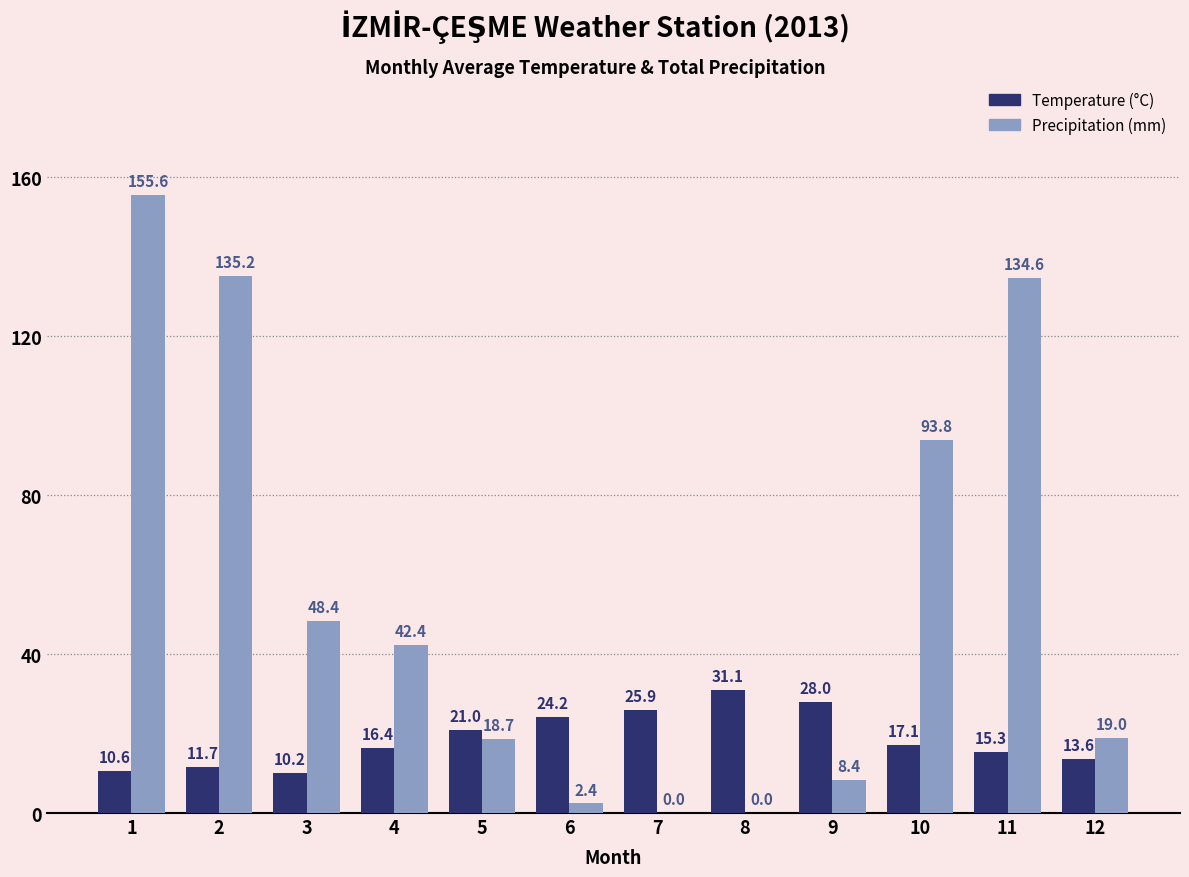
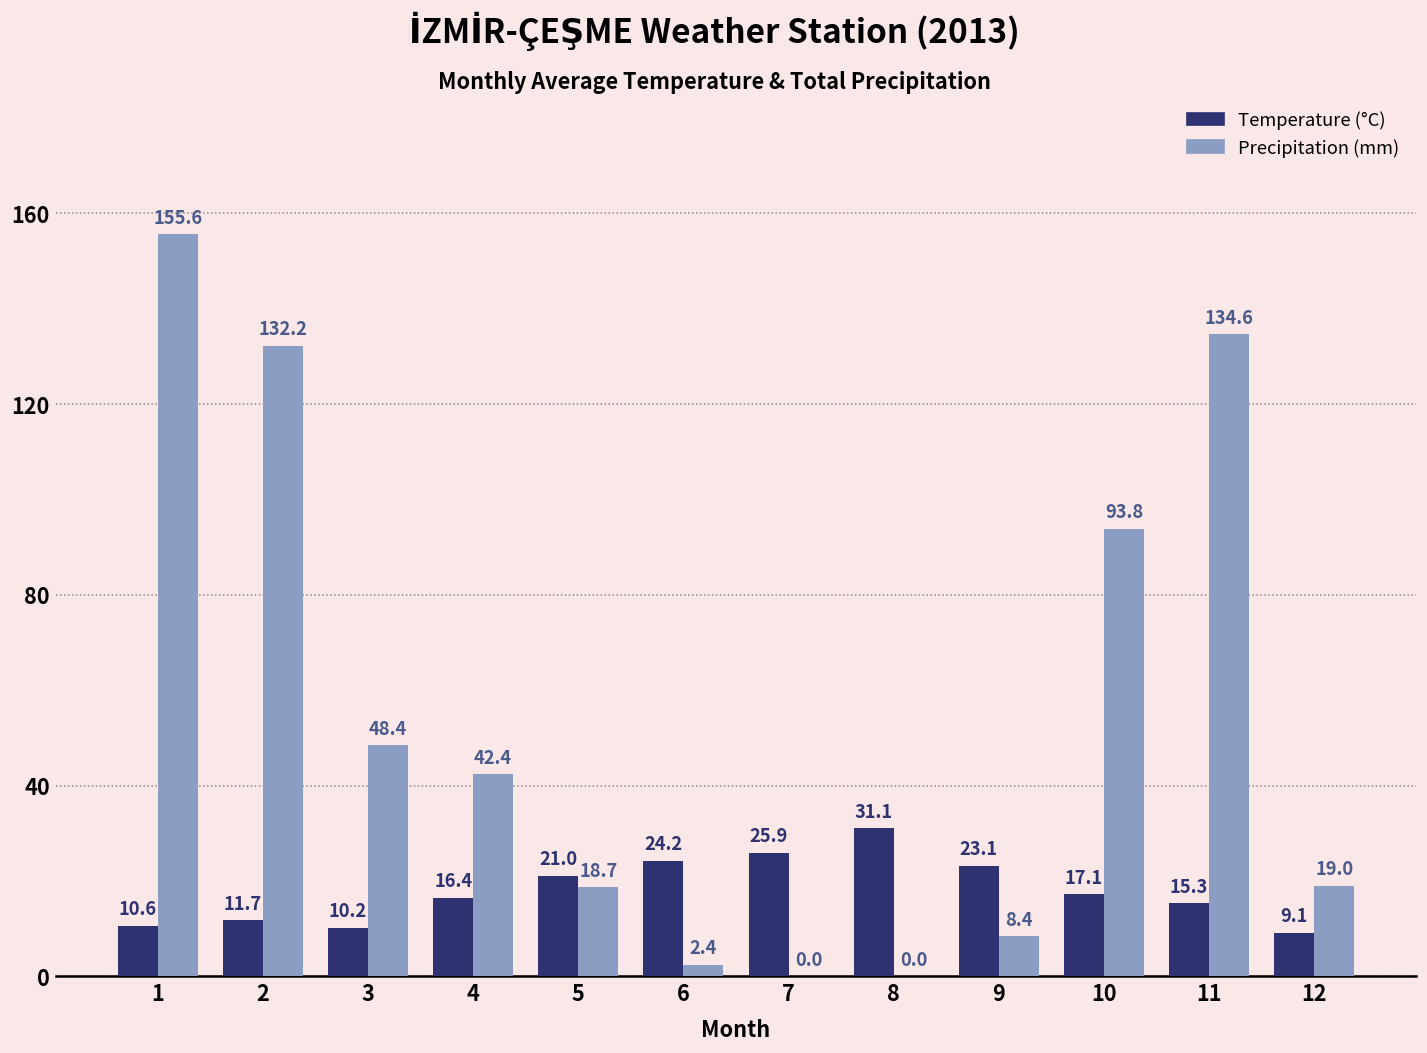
  {
    "Temperature (°C)": {
      "1": 10.6,
      "2": 11.7,
      "3": 10.2,
      "4": 16.4,
      "5": 21.0,
      "6": 24.2,
      "7": 25.9,
      "8": 31.1,
-     "9": 28.0,
+     "9": 23.1,
      "10": 17.1,
      "11": 15.3,
-     "12": 13.6
+     "12": 9.1
    },
    "Precipitation (mm)": {
      "1": 155.6,
-     "2": 135.2,
+     "2": 132.2,
      "3": 48.4,
      "4": 42.4,
      "5": 18.7,
      "6": 2.4,
      "7": 0.0,
      "8": 0.0,
      "9": 8.4,
      "10": 93.8,
      "11": 134.6,
      "12": 19.0
    }
  }
